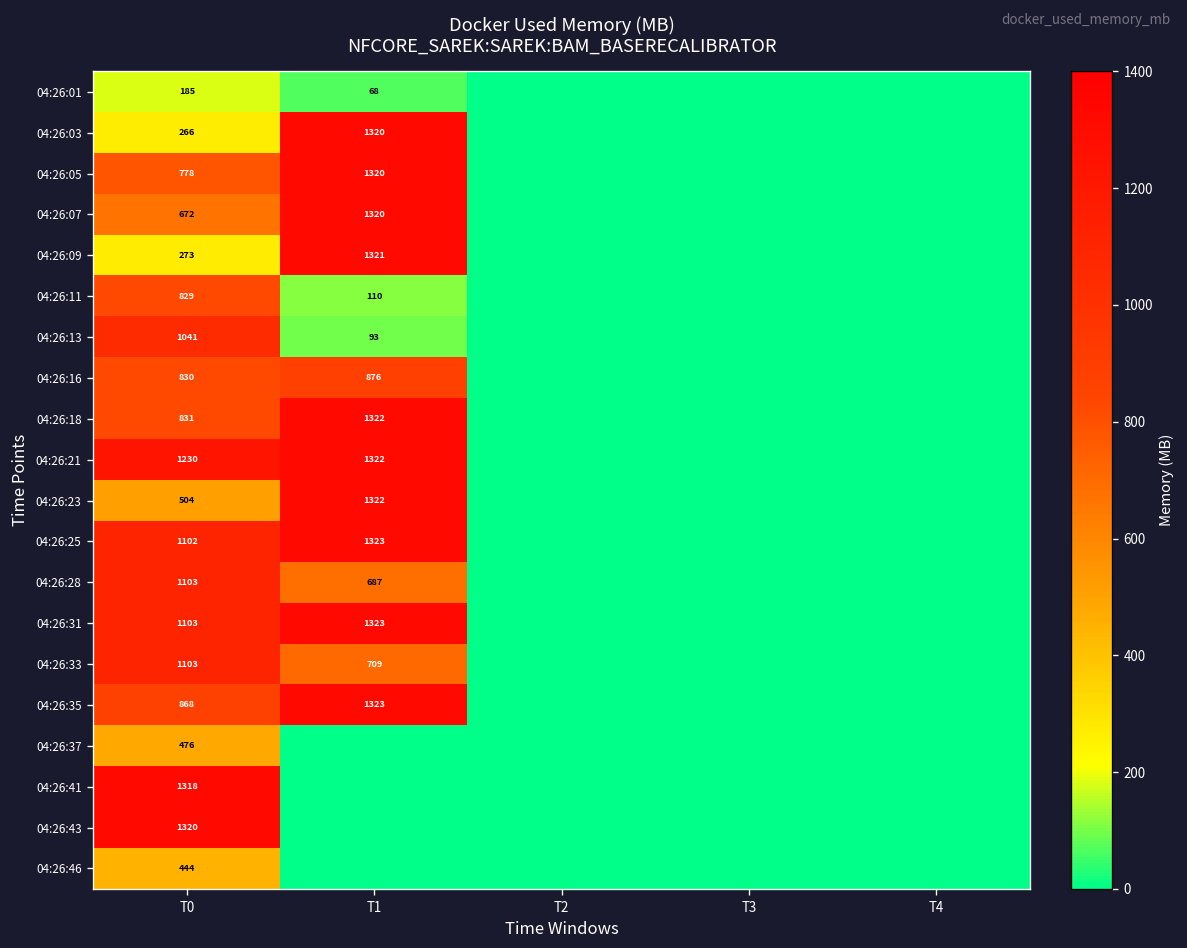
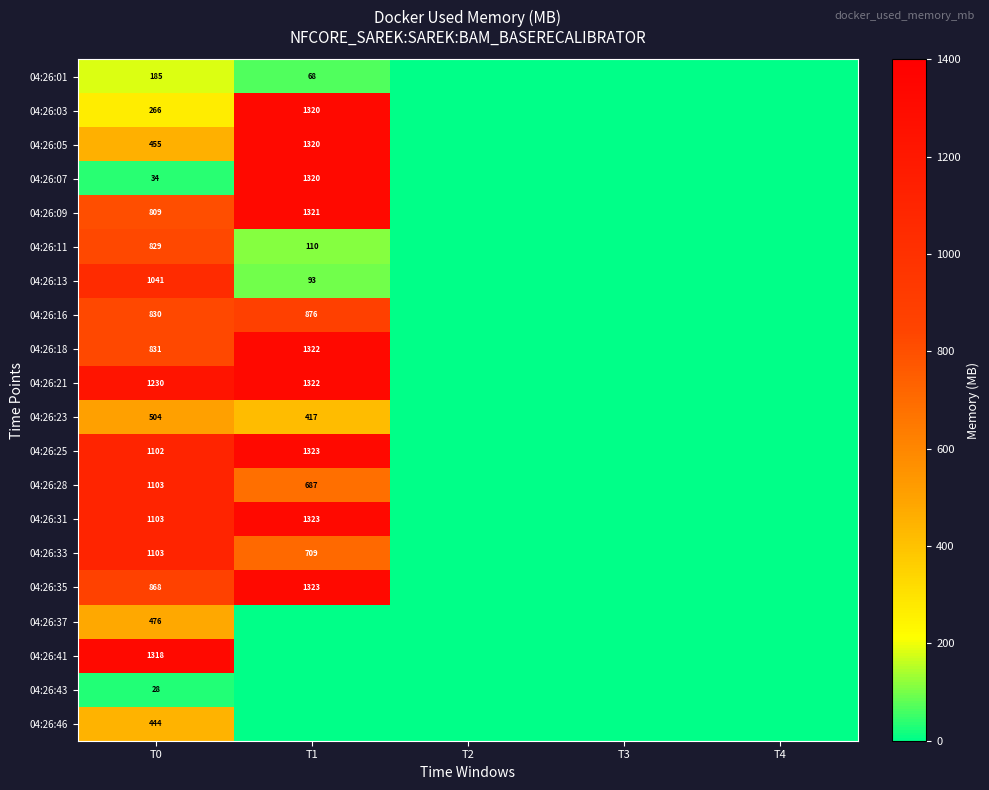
  {
    "04:26:01": {
      "T0": 185,
      "T1": 68
    },
    "04:26:03": {
      "T0": 266,
      "T1": 1320
    },
    "04:26:05": {
-     "T0": 778,
+     "T0": 455,
      "T1": 1320
    },
    "04:26:07": {
-     "T0": 672,
+     "T0": 34,
      "T1": 1320
    },
    "04:26:09": {
-     "T0": 273,
+     "T0": 809,
      "T1": 1321
    },
    "04:26:11": {
      "T0": 829,
      "T1": 110
    },
    "04:26:13": {
      "T0": 1041,
      "T1": 93
    },
    "04:26:16": {
      "T0": 830,
      "T1": 876
    },
    "04:26:18": {
      "T0": 831,
      "T1": 1322
    },
    "04:26:21": {
      "T0": 1230,
      "T1": 1322
    },
    "04:26:23": {
      "T0": 504,
-     "T1": 1322
+     "T1": 417
    },
    "04:26:25": {
      "T0": 1102,
      "T1": 1323
    },
    "04:26:28": {
      "T0": 1103,
      "T1": 687
    },
    "04:26:31": {
      "T0": 1103,
      "T1": 1323
    },
    "04:26:33": {
      "T0": 1103,
      "T1": 709
    },
    "04:26:35": {
      "T0": 868,
      "T1": 1323
    },
    "04:26:37": {
      "T0": 476
    },
    "04:26:41": {
      "T0": 1318
    },
    "04:26:43": {
-     "T0": 1320
+     "T0": 28
    },
    "04:26:46": {
      "T0": 444
    }
  }
